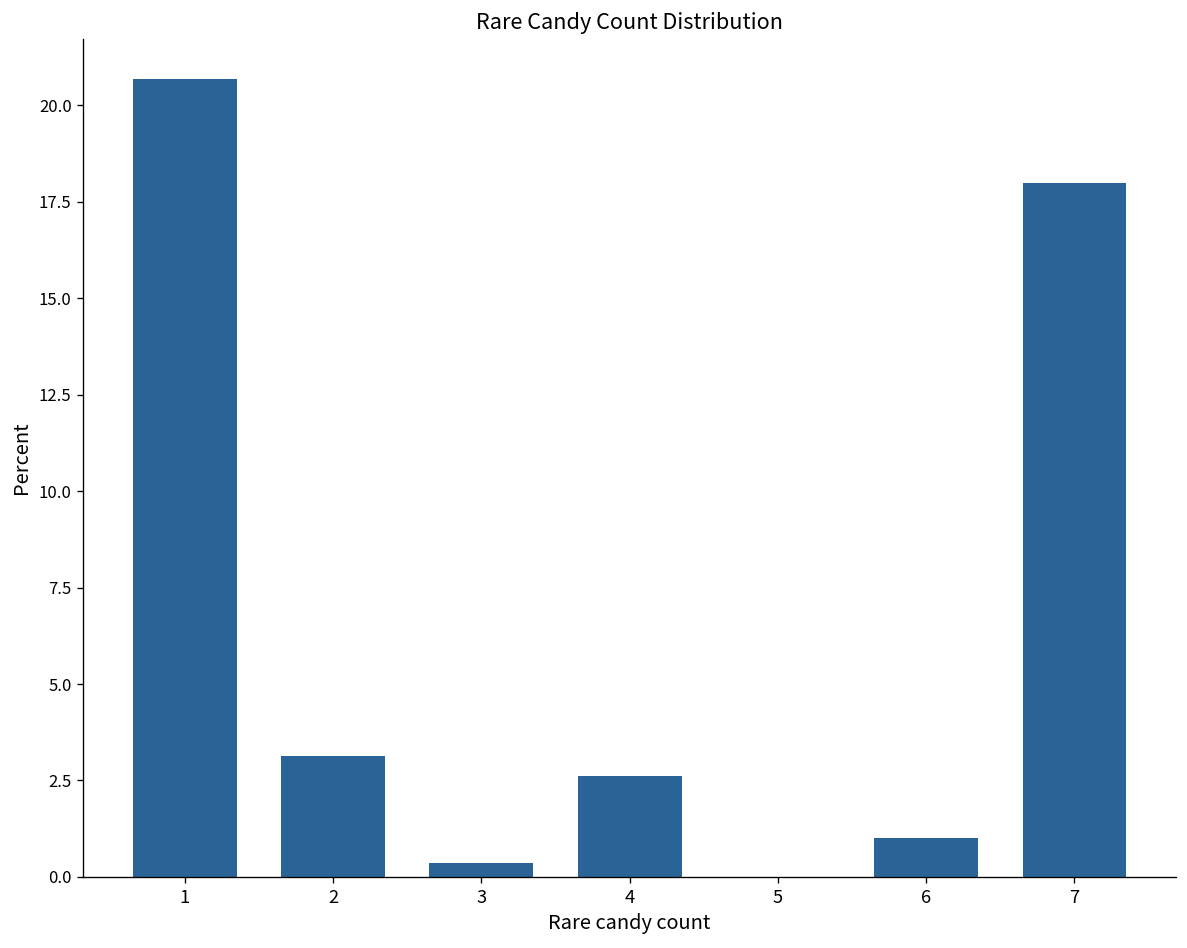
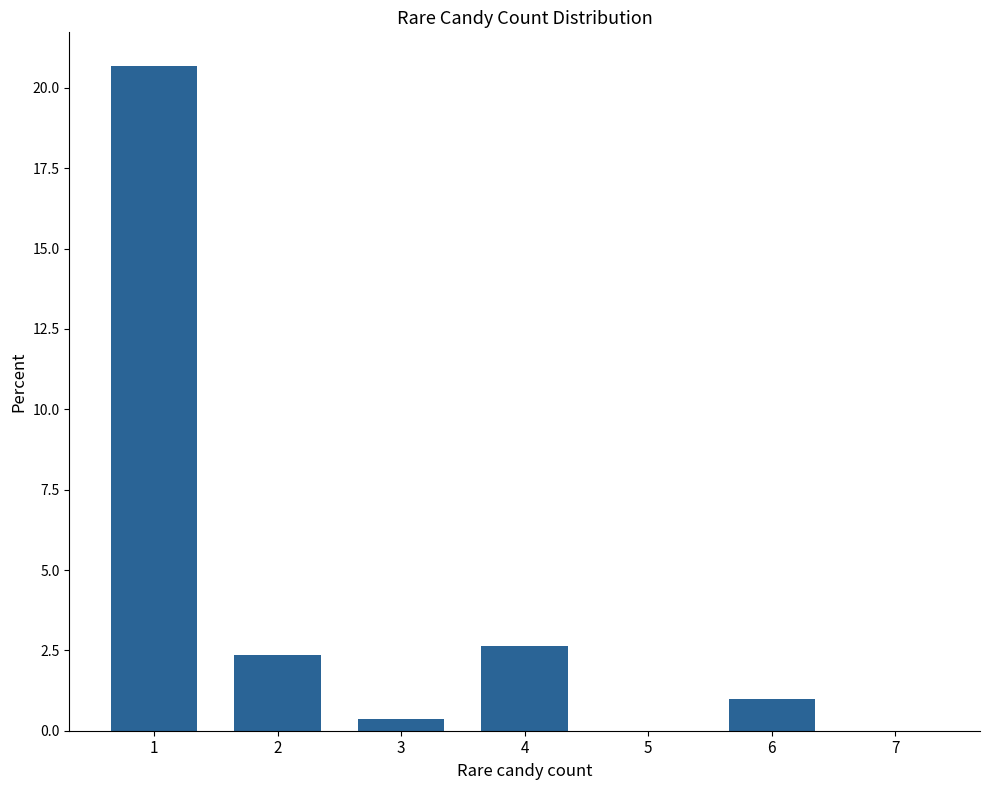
  {
    "1": 20.7,
-   "2": 3.1,
+   "2": 2.3,
    "3": 0.4,
    "4": 2.6,
    "6": 1.0,
-   "7": 18
+   "7": 0
  }
